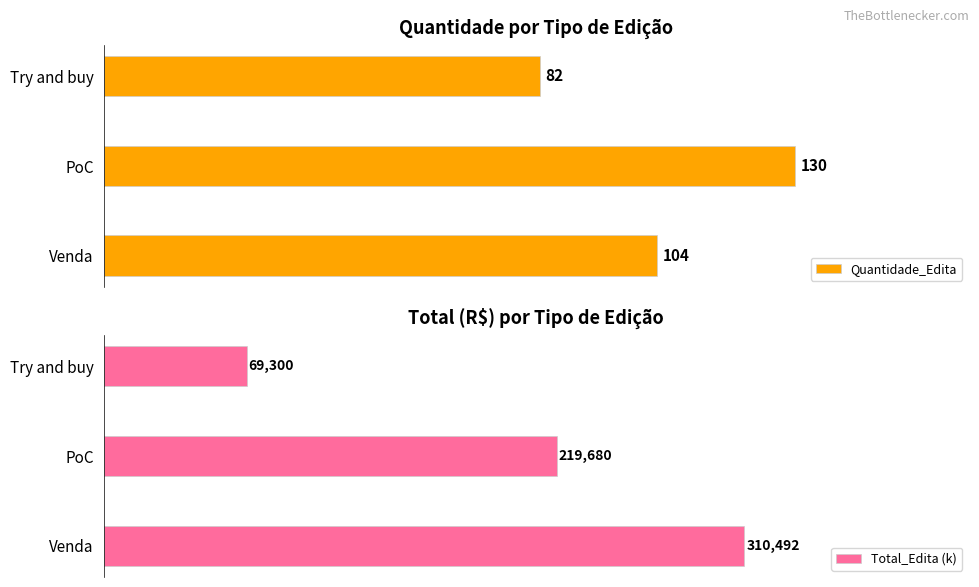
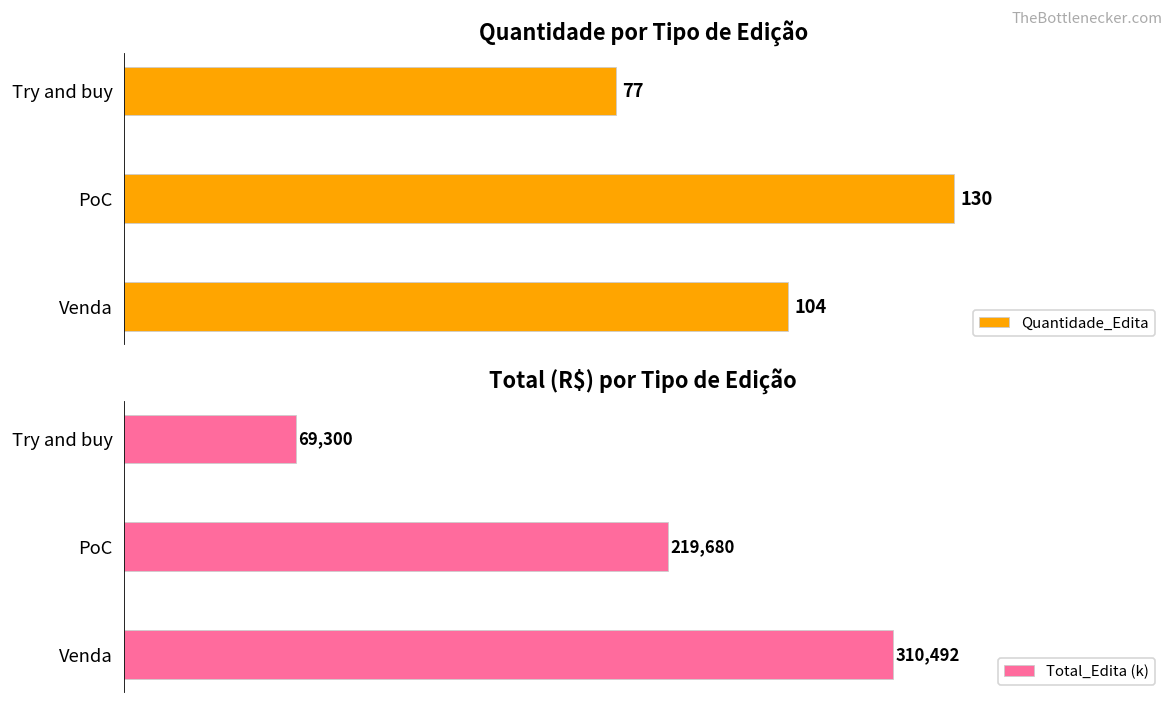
  {
    "Quantidade por Tipo de Edição": {
-     "Try and buy": 82,
+     "Try and buy": 77,
      "PoC": 130,
      "Venda": 104
    }
  }
